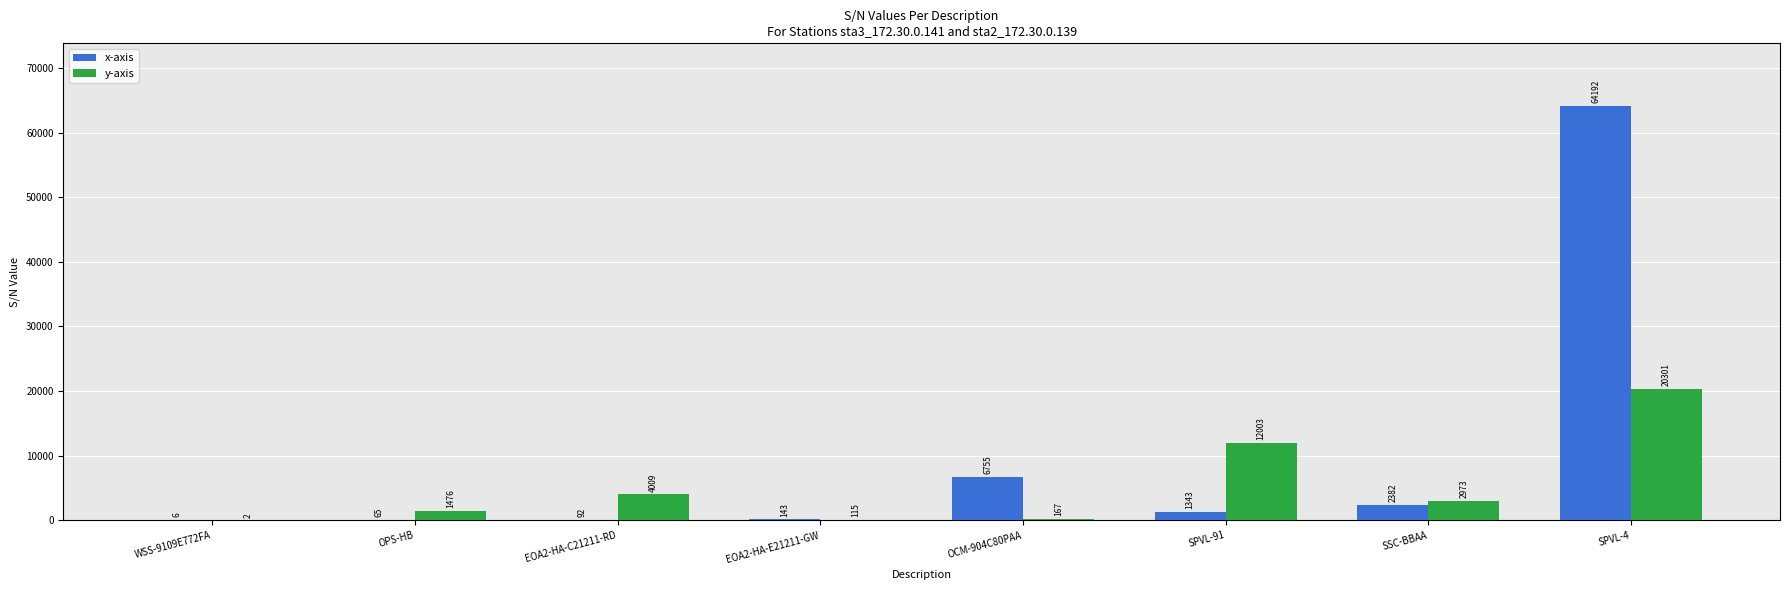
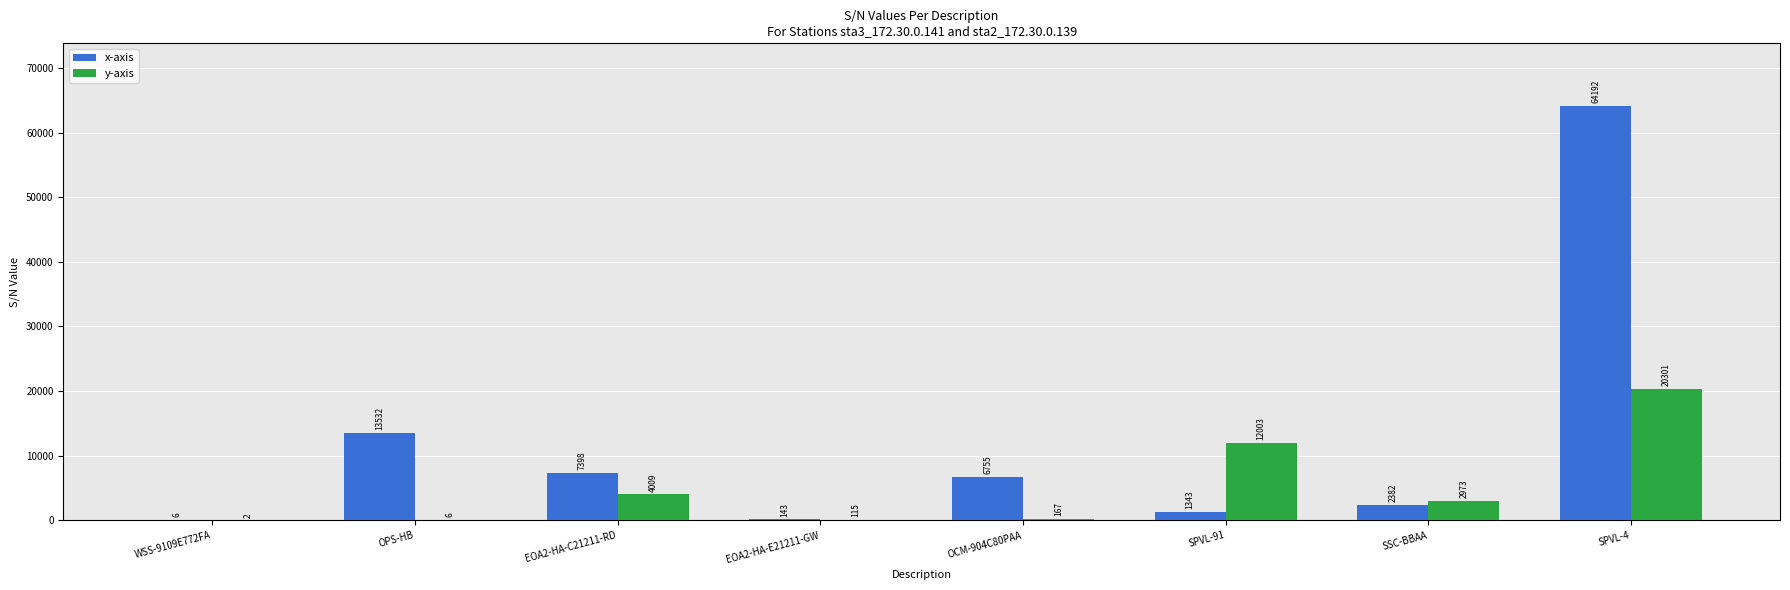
  {
    "x-axis": {
      "WSS-9109E772FA": 6,
-     "OPS-HB": 65,
-     "EOA2-HA-C21211-RD": 92,
+     "OPS-HB": 13532,
+     "EOA2-HA-C21211-RD": 7398,
      "EOA2-HA-E21211-GW": 143,
      "OCM-904C80PAA": 6755,
      "SPVL-91": 1343,
      "SSC-BBAA": 2382,
      "SPVL-4": 64192
    },
    "y-axis": {
      "WSS-9109E772FA": 2,
-     "OPS-HB": 1476,
+     "OPS-HB": 6,
      "EOA2-HA-C21211-RD": 4009,
      "EOA2-HA-E21211-GW": 115,
      "OCM-904C80PAA": 167,
      "SPVL-91": 12003,
      "SSC-BBAA": 2973,
      "SPVL-4": 20301
    }
  }
